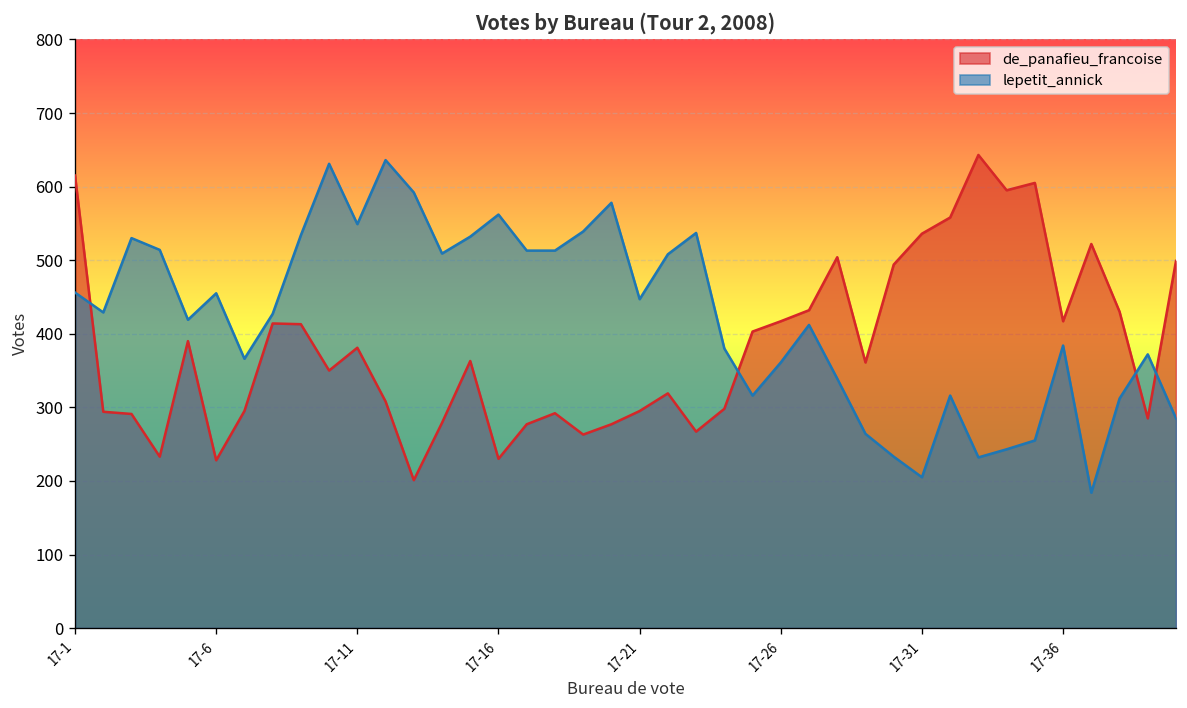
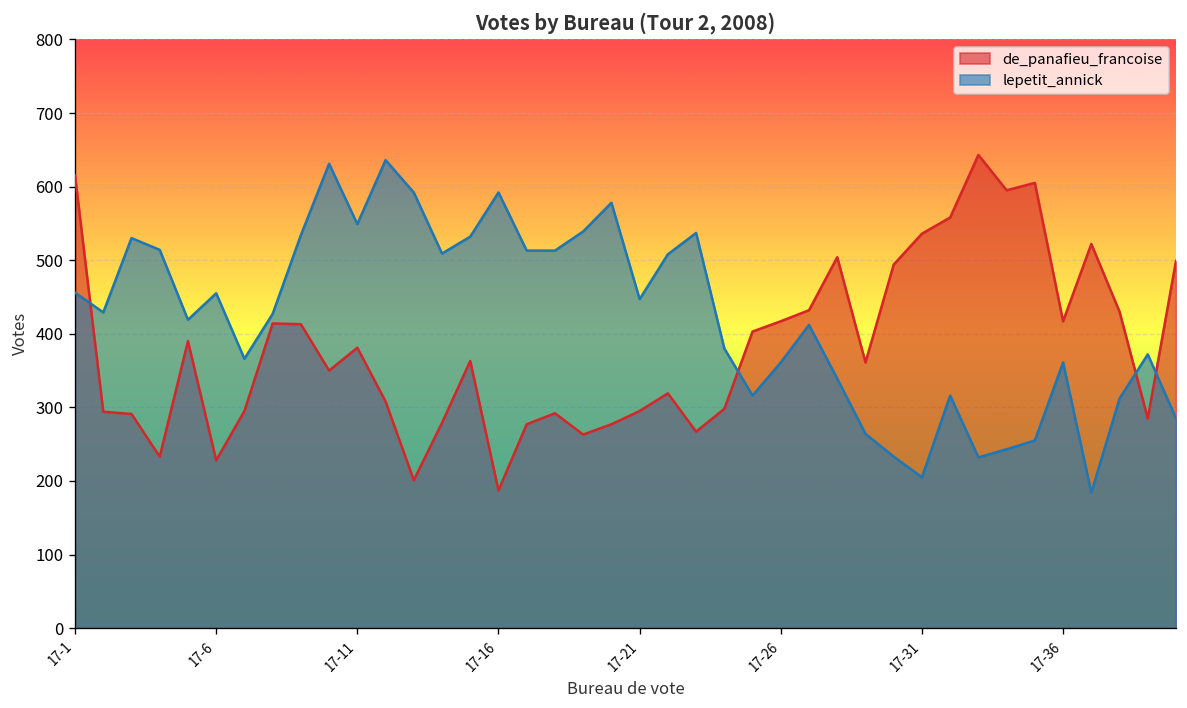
  {
    "de_panafieu_francoise": {
      "17-1": 620,
      "17-6": 230,
      "17-11": 380,
-     "17-16": 230,
+     "17-16": 190,
      "17-21": 300,
      "17-26": 420,
      "17-31": 540,
      "17-36": 420
    },
    "lepetit_annick": {
      "17-1": 460,
      "17-6": 460,
      "17-11": 550,
-     "17-16": 560,
+     "17-16": 590,
      "17-21": 450,
      "17-26": 360,
      "17-31": 210,
-     "17-36": 380
+     "17-36": 360
    }
  }
